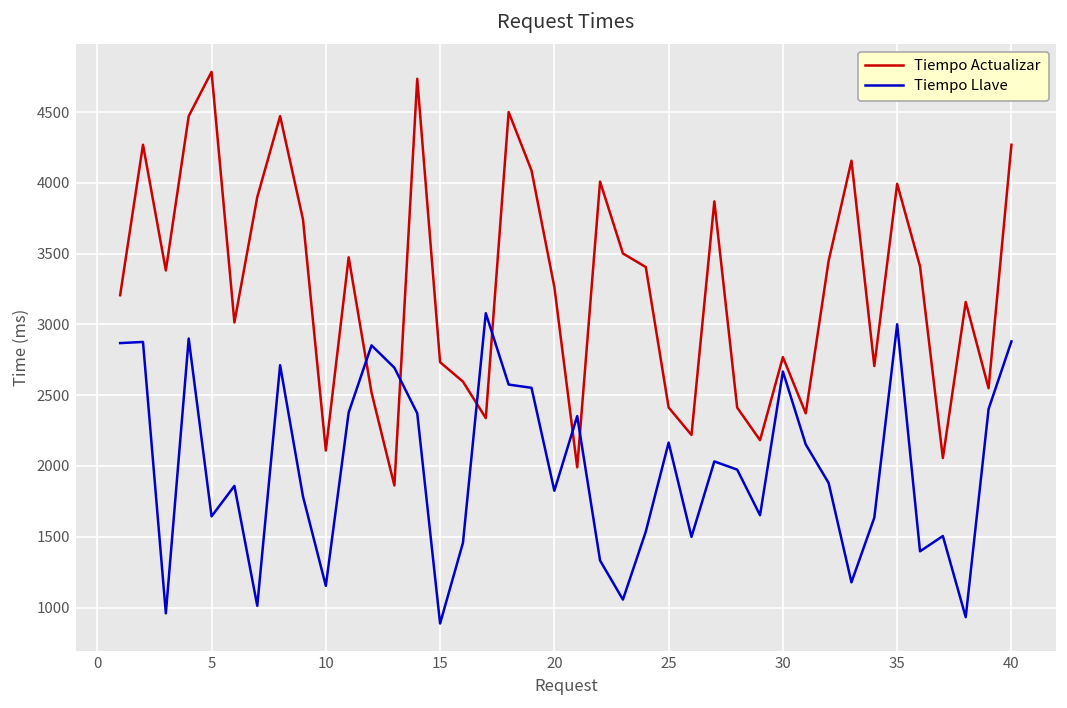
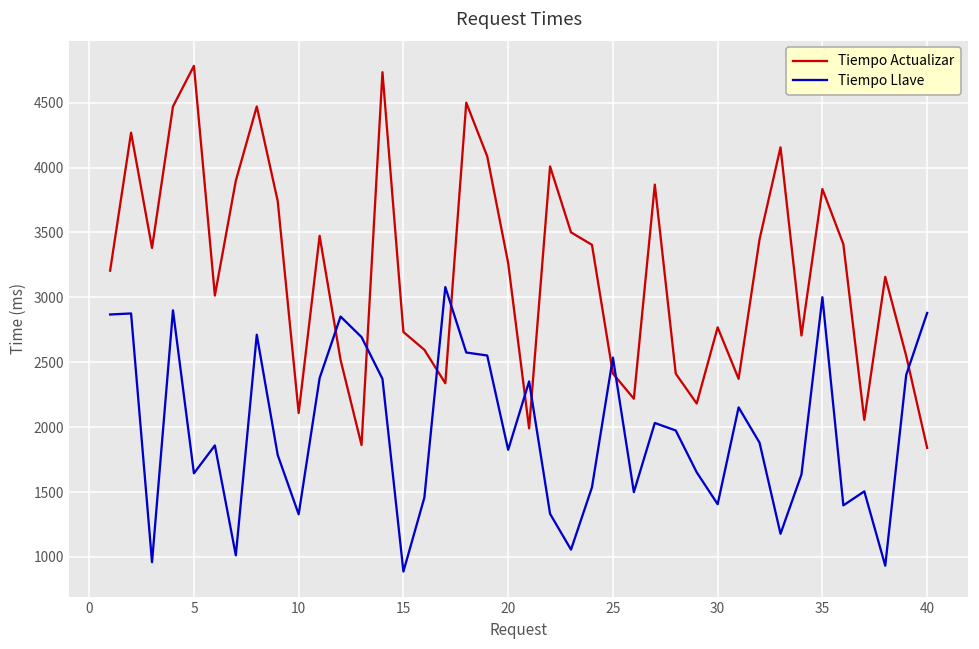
  {
    "Tiempo Actualizar": {
      "5": 4780,
      "10": 2110,
      "15": 2730,
      "20": 3260,
      "25": 2410,
      "30": 2770,
-     "35": 3990,
-     "40": 4270
+     "35": 3840,
+     "40": 1840
    },
    "Tiempo Llave": {
      "5": 1640,
-     "10": 1150,
+     "10": 1330,
      "15": 890,
      "20": 1830,
-     "25": 2170,
-     "30": 2670,
+     "25": 2540,
+     "30": 1410,
      "35": 3000,
      "40": 2880
    }
  }
